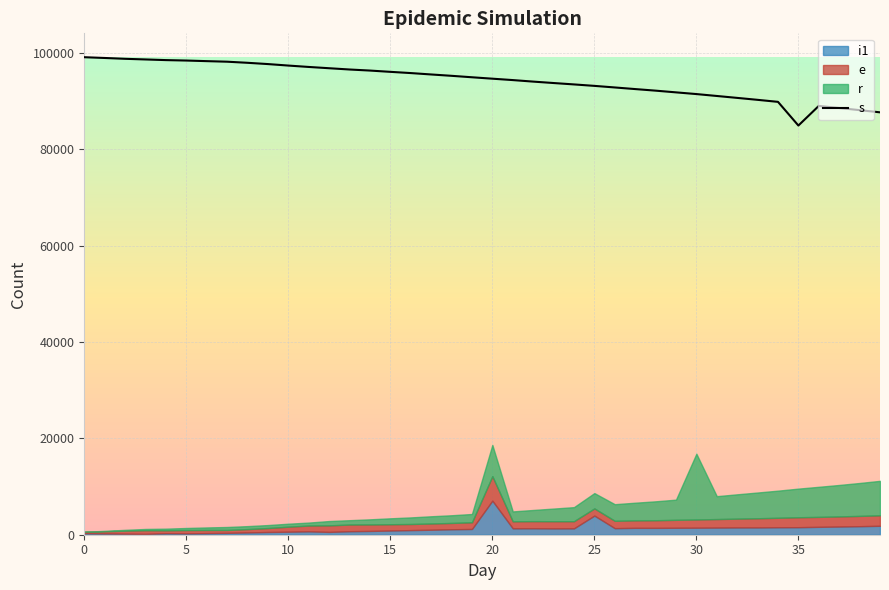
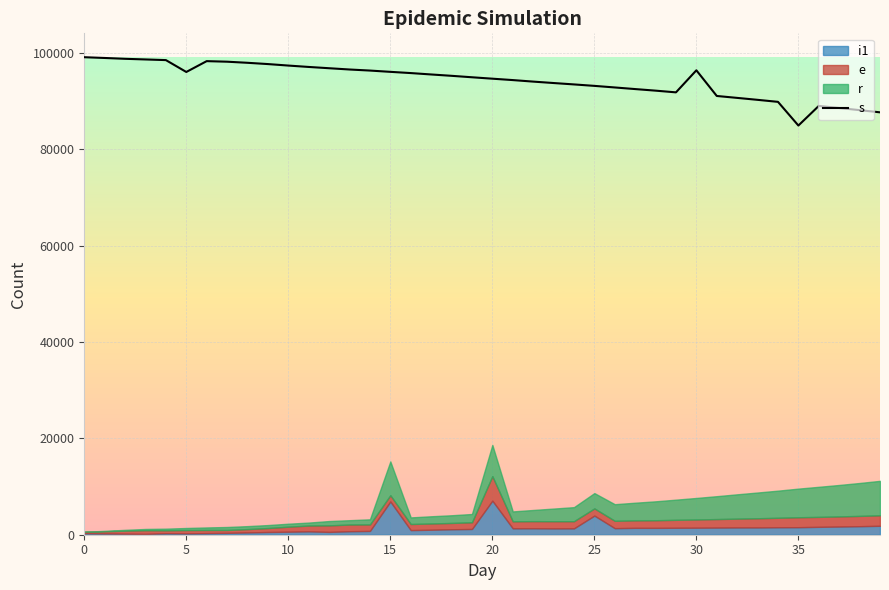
  {
    "s": {
      "0": 99000,
-     "5": 98000,
+     "5": 96000,
      "10": 97000,
      "15": 96000,
      "20": 95000,
      "25": 93000,
-     "30": 91000,
+     "30": 96000,
      "35": 85000
    },
    "i1": {
      "10": 1000,
-     "15": 1000,
+     "15": 7000,
      "20": 7000,
      "25": 4000,
      "30": 1000,
      "35": 2000
    },
    "e": {
      "10": 1000,
      "15": 1000,
      "20": 5000,
      "25": 1000,
      "30": 2000,
      "35": 2000
    },
    "r": {
      "10": 1000,
-     "15": 1000,
+     "15": 7000,
      "20": 6000,
      "25": 3000,
-     "30": 14000,
+     "30": 4000,
      "35": 6000
    }
  }
